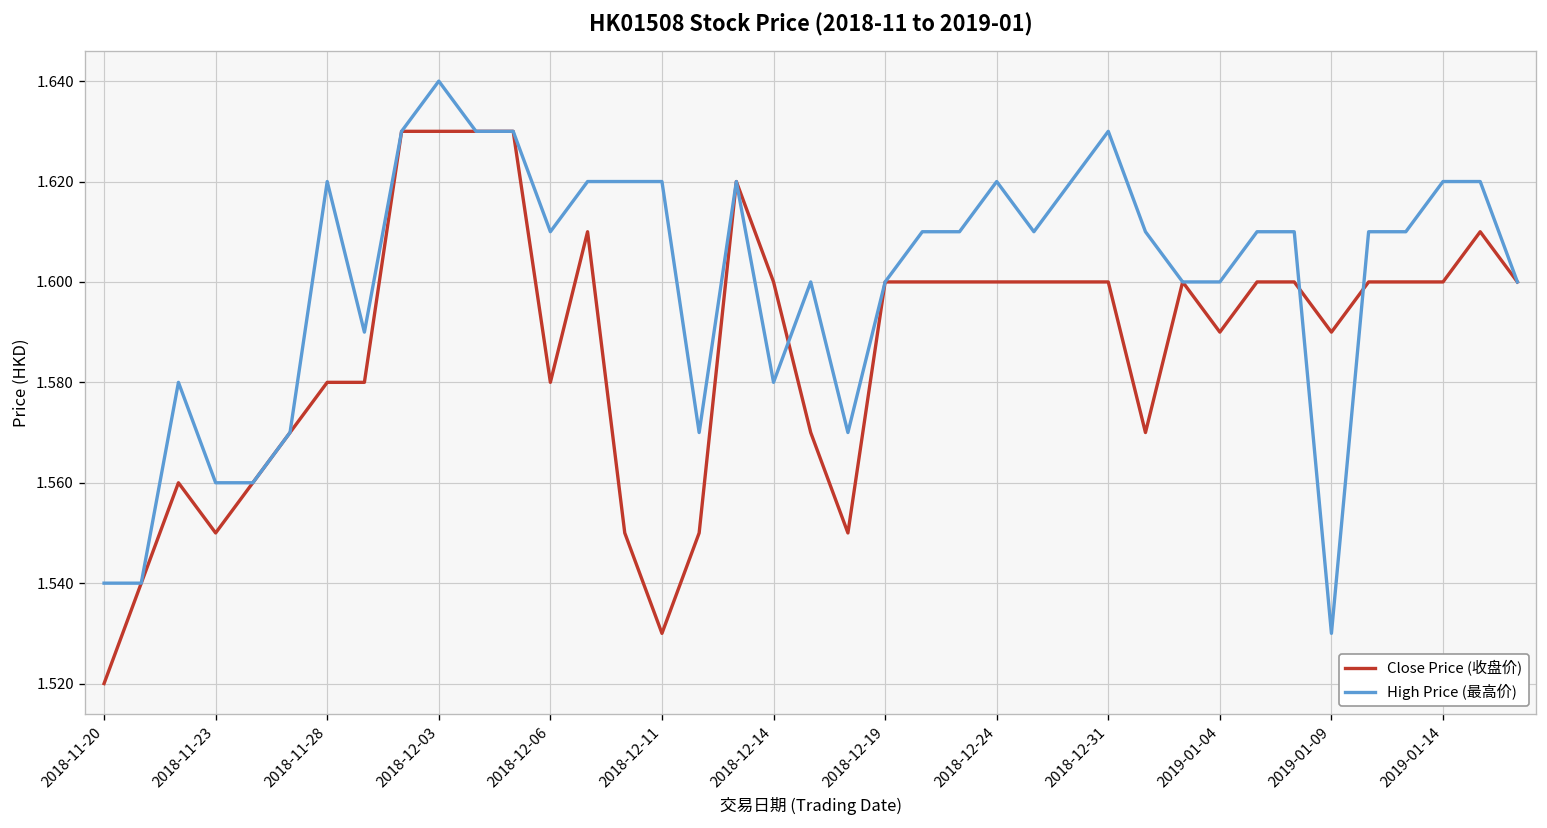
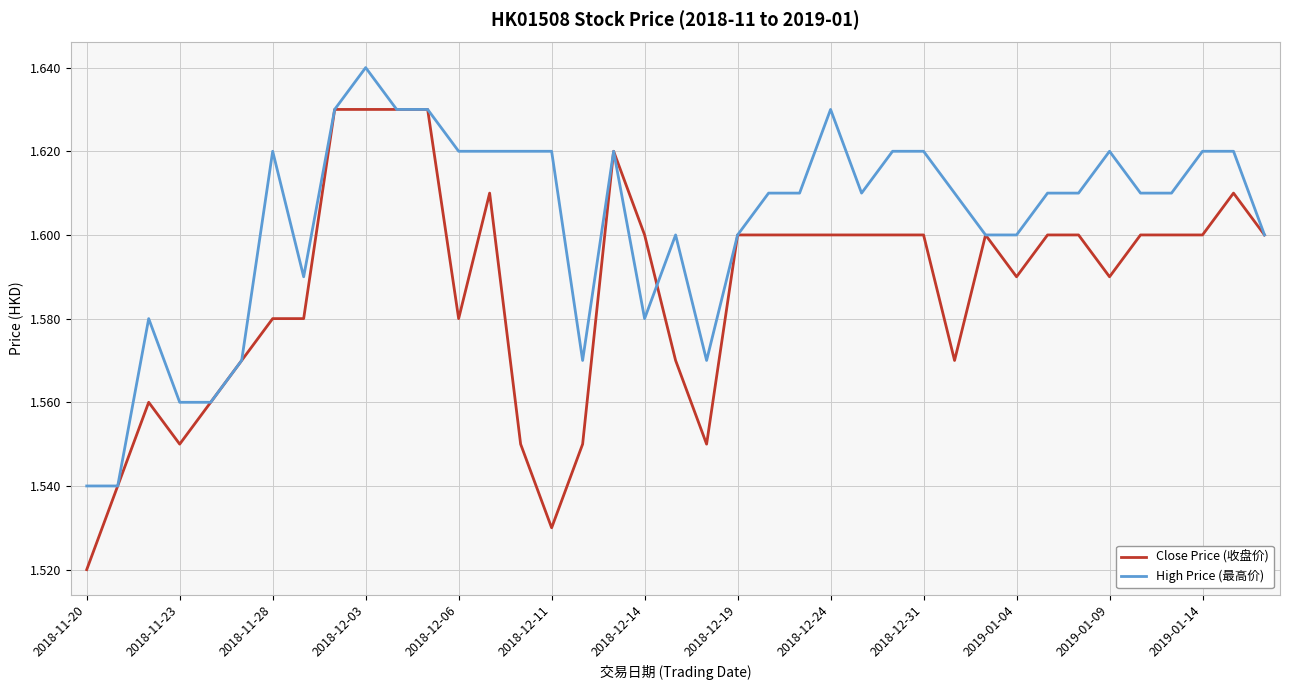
  {
    "Close Price (收盘价)": {
      "2018-11-20": 1.52,
      "2018-11-23": 1.55,
      "2018-11-28": 1.58,
      "2018-12-03": 1.63,
      "2018-12-06": 1.58,
      "2018-12-11": 1.53,
      "2018-12-14": 1.60,
      "2018-12-24": 1.60,
      "2018-12-31": 1.60,
      "2019-01-04": 1.59,
      "2019-01-09": 1.59,
      "2019-01-14": 1.60
    },
    "High Price (最高价)": {
      "2018-11-20": 1.54,
      "2018-11-23": 1.56,
      "2018-11-28": 1.62,
      "2018-12-03": 1.64,
-     "2018-12-06": 1.61,
+     "2018-12-06": 1.62,
      "2018-12-11": 1.62,
      "2018-12-14": 1.58,
-     "2018-12-24": 1.62,
-     "2018-12-31": 1.63,
+     "2018-12-24": 1.63,
+     "2018-12-31": 1.62,
      "2019-01-04": 1.60,
-     "2019-01-09": 1.53,
+     "2019-01-09": 1.62,
      "2019-01-14": 1.62
    }
  }
